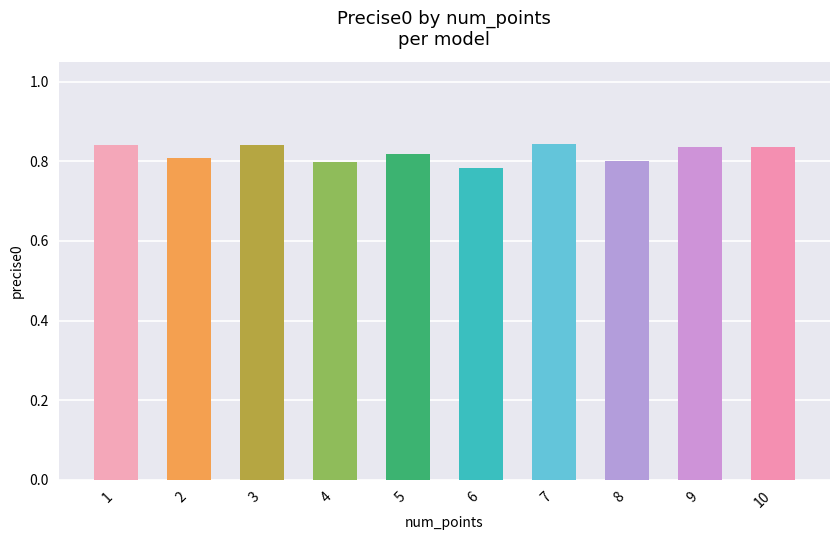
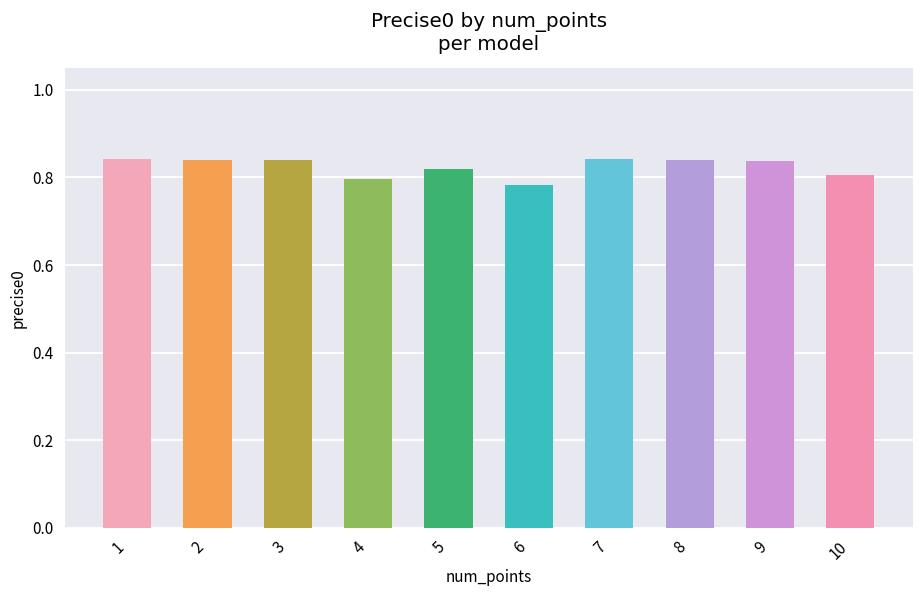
  {
    "1": 0.84,
-   "2": 0.81,
+   "2": 0.84,
    "3": 0.84,
    "4": 0.80,
    "5": 0.82,
    "6": 0.78,
    "7": 0.84,
-   "8": 0.80,
+   "8": 0.84,
    "9": 0.84,
-   "10": 0.84
+   "10": 0.81
  }
